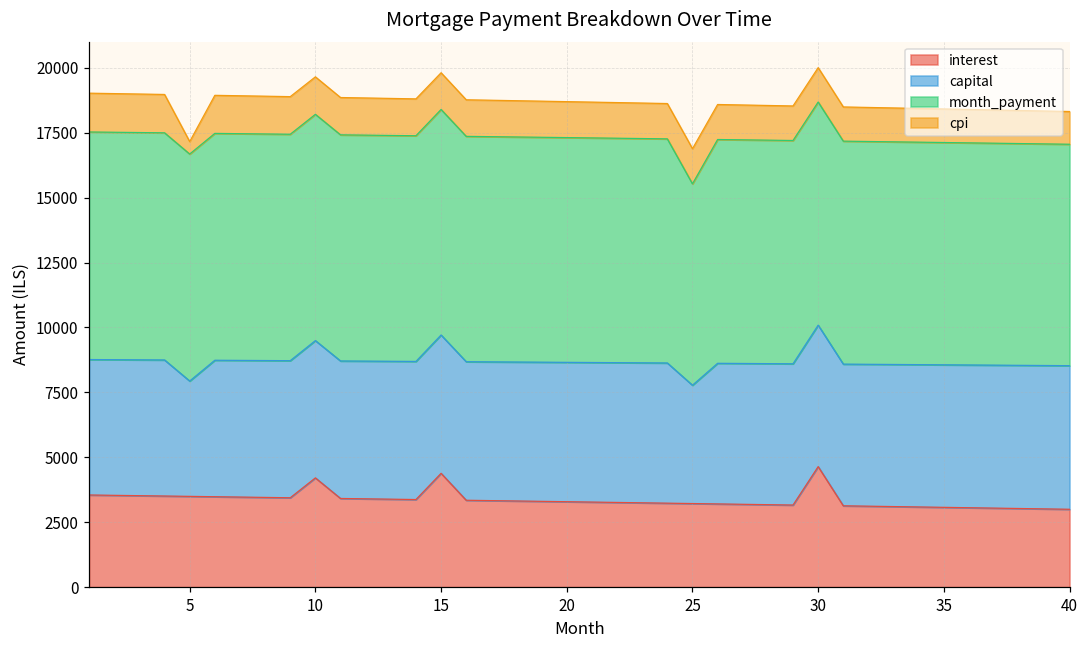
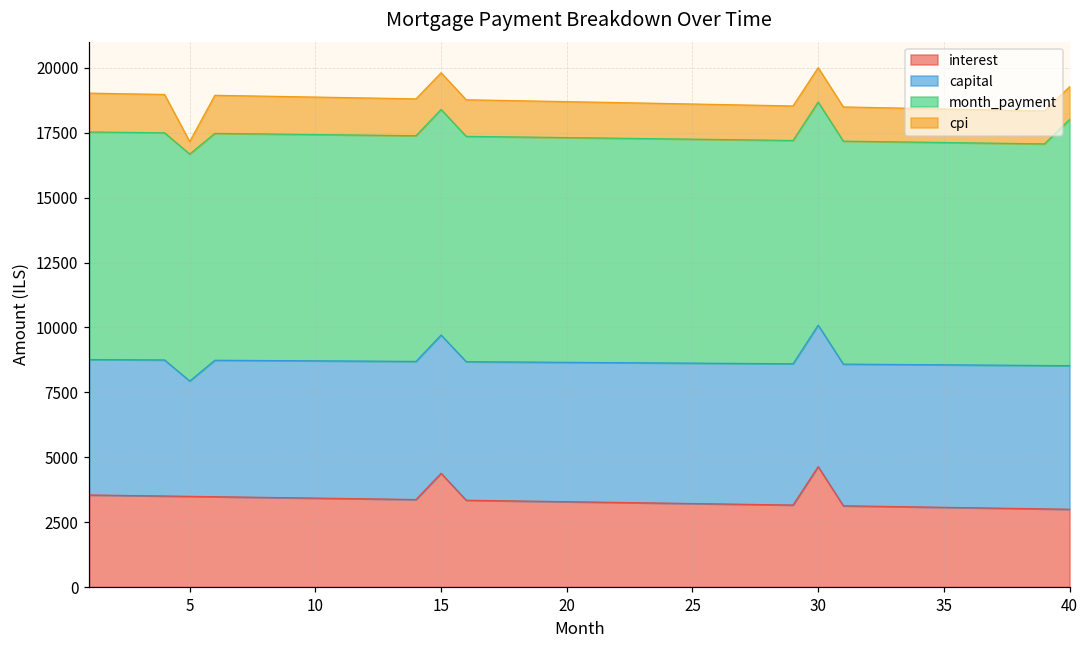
  {
    "interest": {
      "5": 3500,
-     "10": 4200,
+     "10": 3400,
      "15": 4400,
      "20": 3300,
      "25": 3200,
      "30": 4600,
      "35": 3100,
      "40": 3000
    },
    "capital": {
      "5": 4400,
      "10": 5300,
      "15": 5300,
      "20": 5400,
-     "25": 4600,
+     "25": 5400,
      "30": 5400,
      "35": 5500,
      "40": 5500
    },
    "month_payment": {
      "5": 8700,
      "10": 8700,
      "15": 8700,
      "20": 8700,
-     "25": 7800,
+     "25": 8600,
      "30": 8600,
      "35": 8600,
-     "40": 8500
+     "40": 9500
    },
    "cpi": {
      "5": 500,
      "10": 1400,
      "15": 1400,
      "20": 1400,
      "25": 1400,
      "30": 1300,
      "40": 1300
    }
  }
